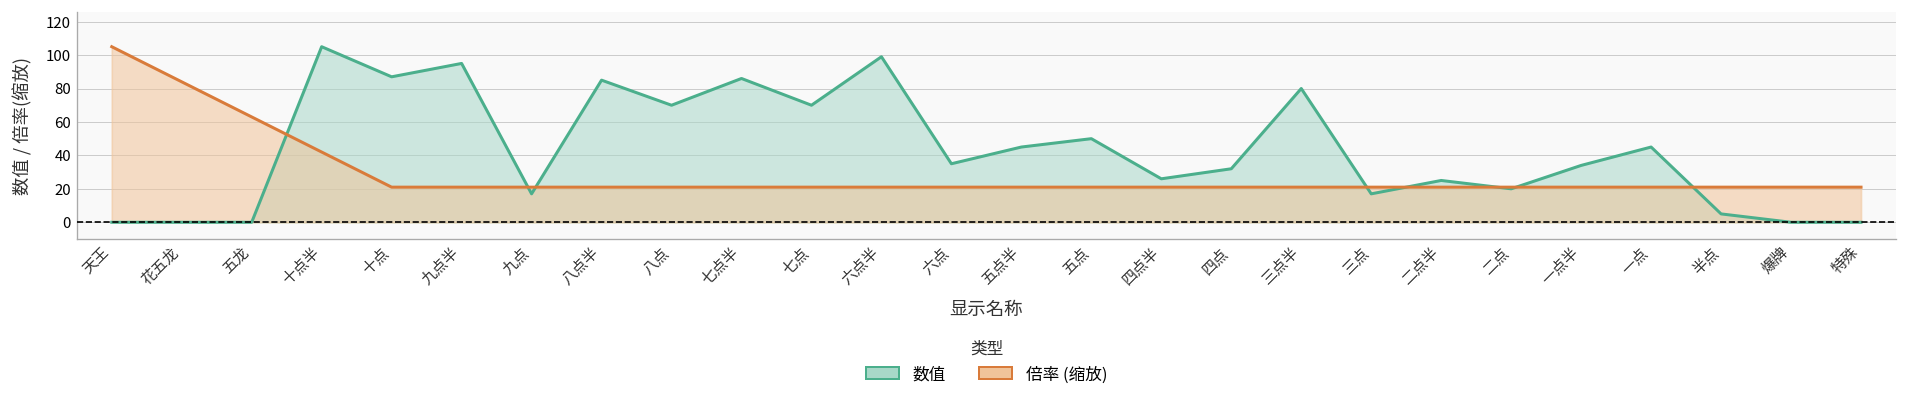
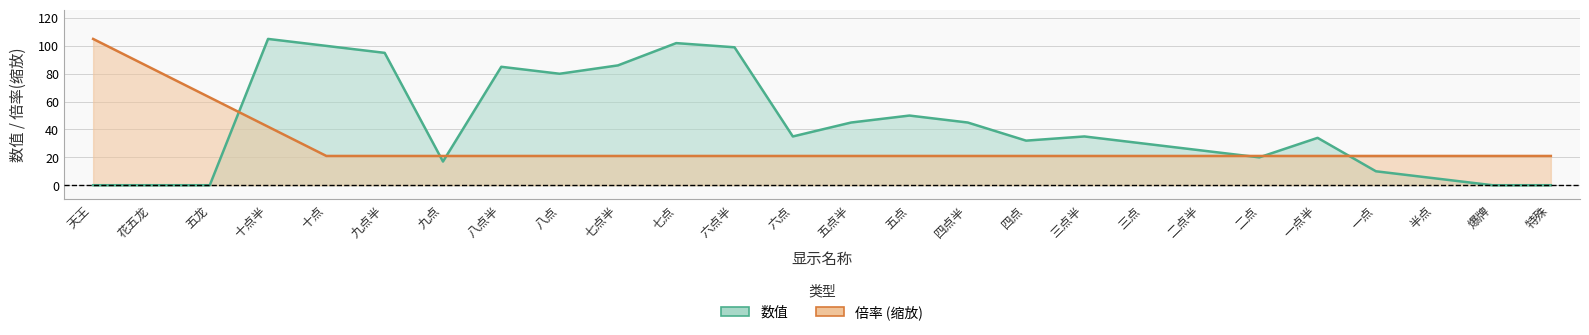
  {
    "数值": {
      "天王": 0,
      "花五龙": 0,
      "五龙": 0,
      "十点半": 105,
-     "十点": 87,
+     "十点": 100,
      "九点半": 95,
      "九点": 17,
      "八点半": 85,
-     "八点": 70,
+     "八点": 80,
      "七点半": 86,
-     "七点": 70,
+     "七点": 102,
      "六点半": 99,
      "六点": 35,
      "五点半": 45,
      "五点": 50,
-     "四点半": 26,
+     "四点半": 45,
      "四点": 32,
-     "三点半": 80,
-     "三点": 17,
+     "三点半": 35,
+     "三点": 30,
      "二点半": 25,
      "一点半": 34,
-     "一点": 45,
+     "一点": 10,
      "半点": 5,
      "爆牌": 0,
      "特殊": 0
    }
  }
